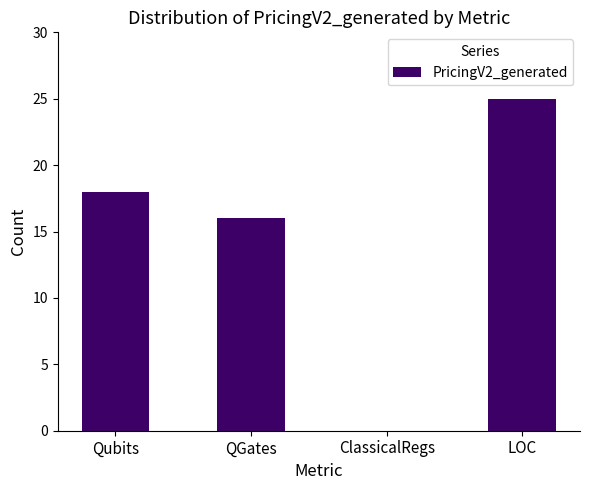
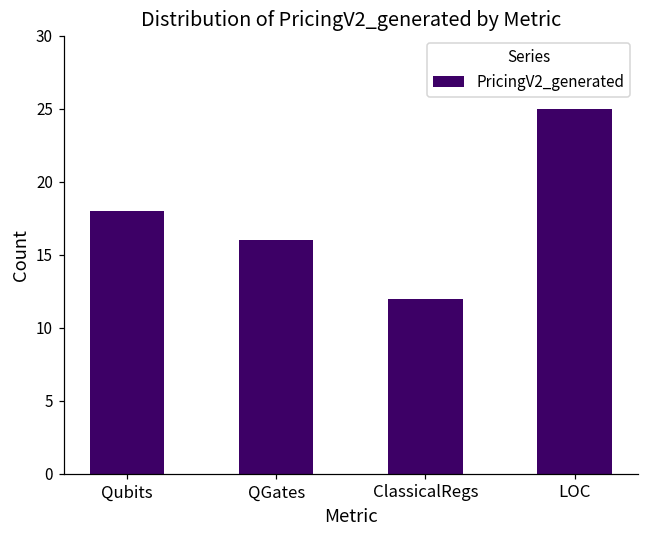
  {
    "Qubits": 18,
    "QGates": 16,
-   "ClassicalRegs": 0,
+   "ClassicalRegs": 12,
    "LOC": 25
  }
